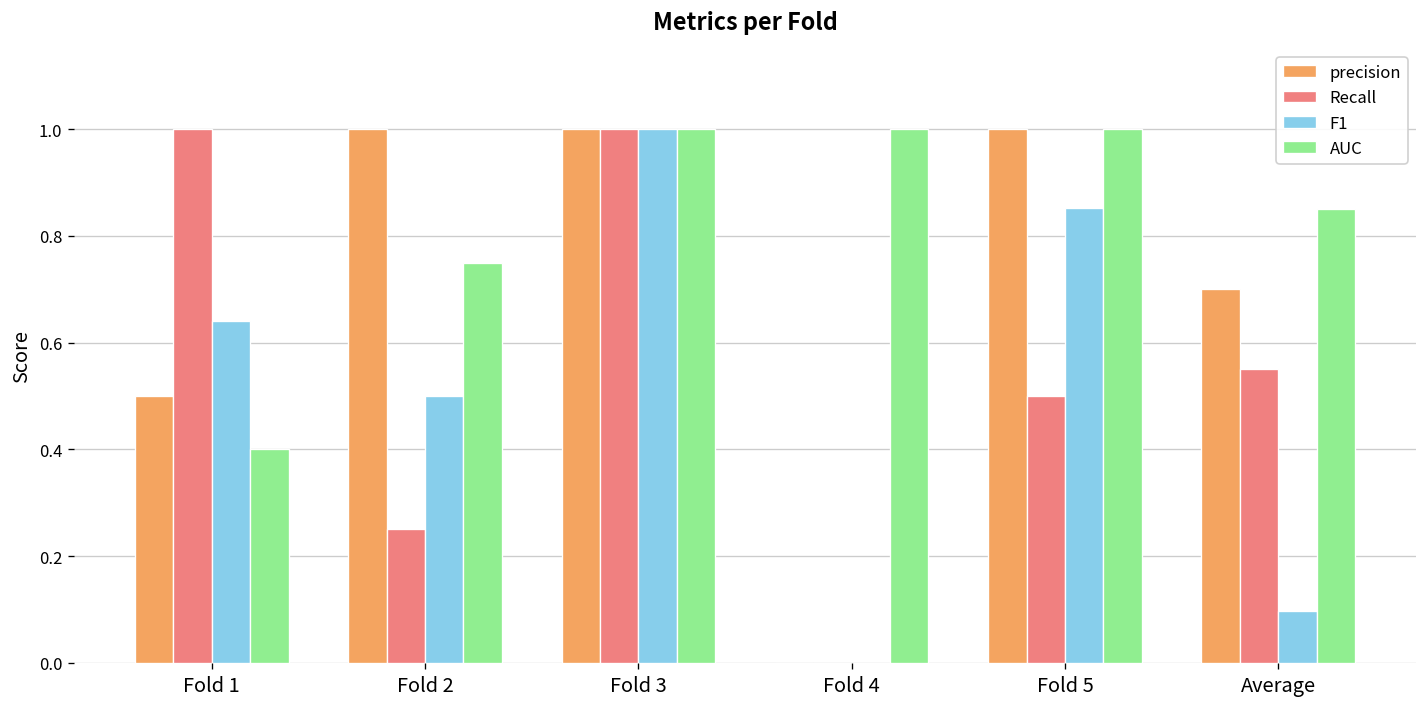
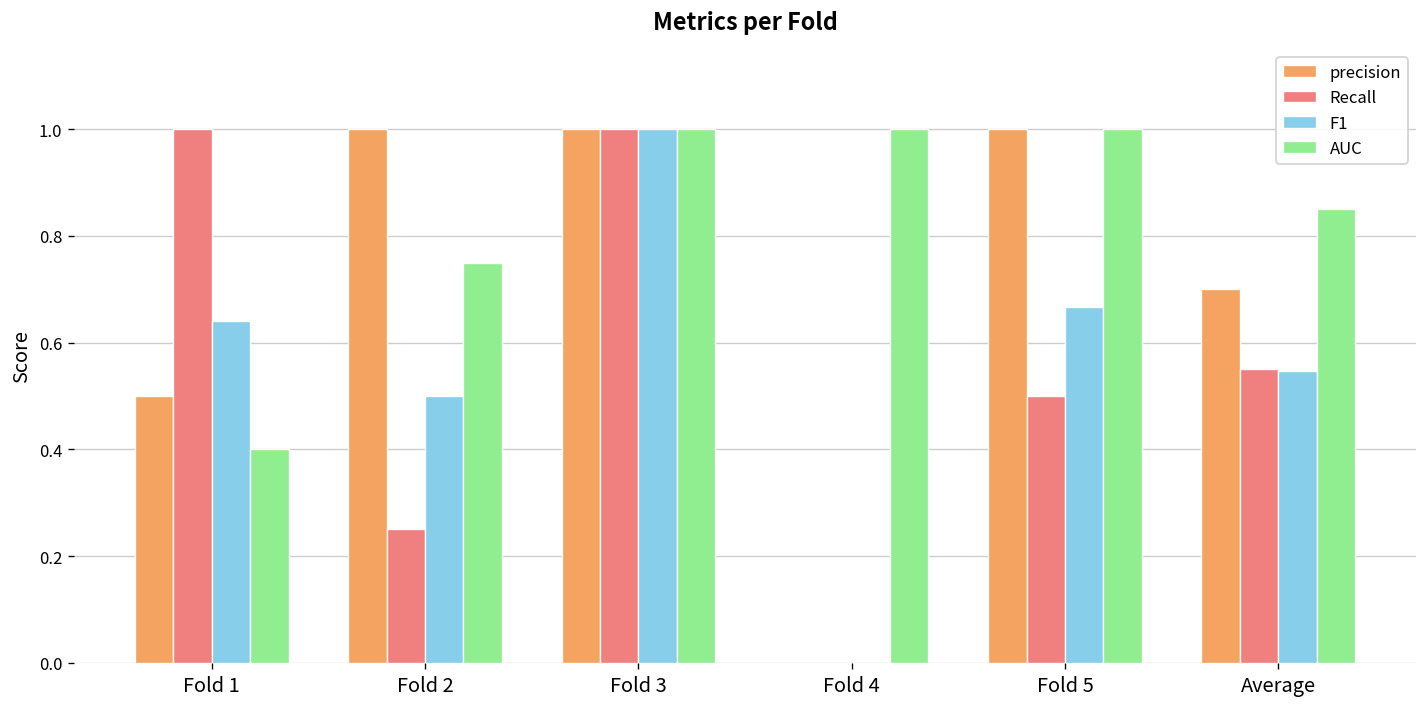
  {
    "F1": {
      "Fold 1": 0.64,
      "Fold 2": 0.50,
      "Fold 3": 1.00,
      "Fold 4": 0.00,
-     "Fold 5": 0.85,
-     "Average": 0.10
+     "Fold 5": 0.67,
+     "Average": 0.55
    },
    "AUC": {
      "Fold 1": 0.40,
      "Fold 2": 0.75,
      "Fold 3": 1.00,
      "Fold 4": 1.00,
      "Fold 5": 1.00,
      "Average": 0.85
    }
  }
